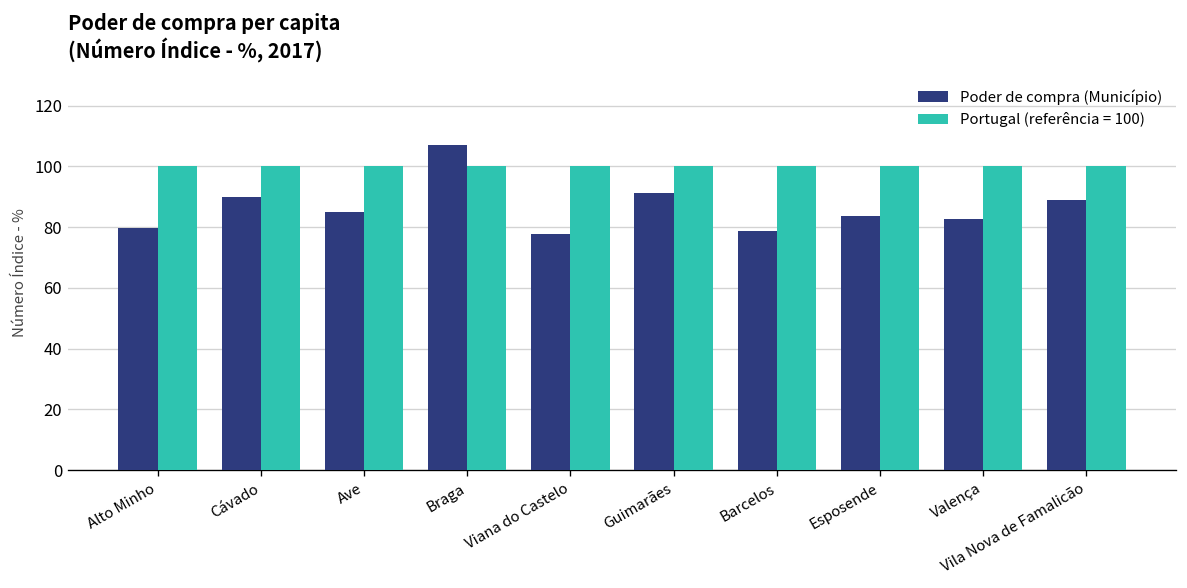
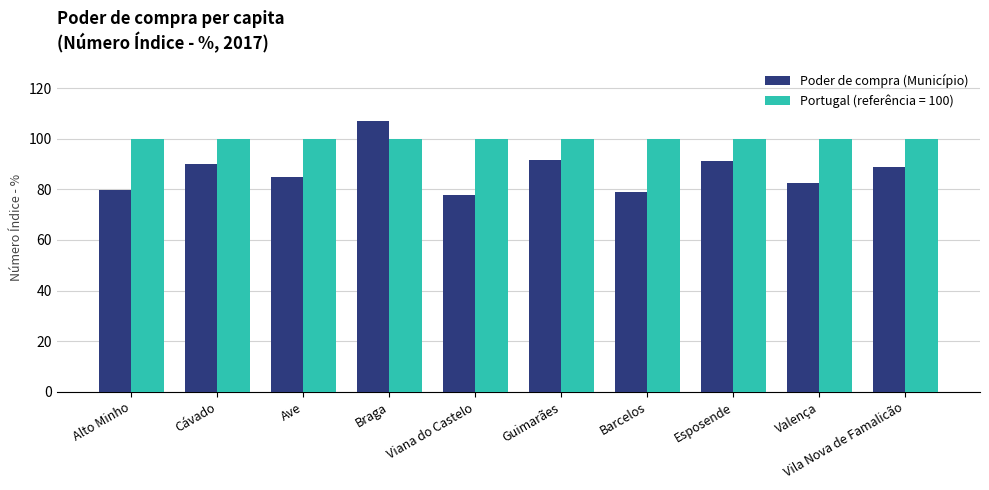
  {
    "Poder de compra (Município)": {
      "Alto Minho": 80,
      "Cávado": 90,
      "Ave": 85,
      "Braga": 107,
      "Viana do Castelo": 78,
      "Guimarães": 91,
      "Barcelos": 79,
-     "Esposende": 84,
+     "Esposende": 91,
      "Valença": 83,
      "Vila Nova de Famalicão": 89
    },
    "Portugal (referência = 100)": {
      "Alto Minho": 100,
      "Cávado": 100,
      "Ave": 100,
      "Braga": 100,
      "Viana do Castelo": 100,
      "Guimarães": 100,
      "Barcelos": 100,
      "Esposende": 100,
      "Valença": 100,
      "Vila Nova de Famalicão": 100
    }
  }
